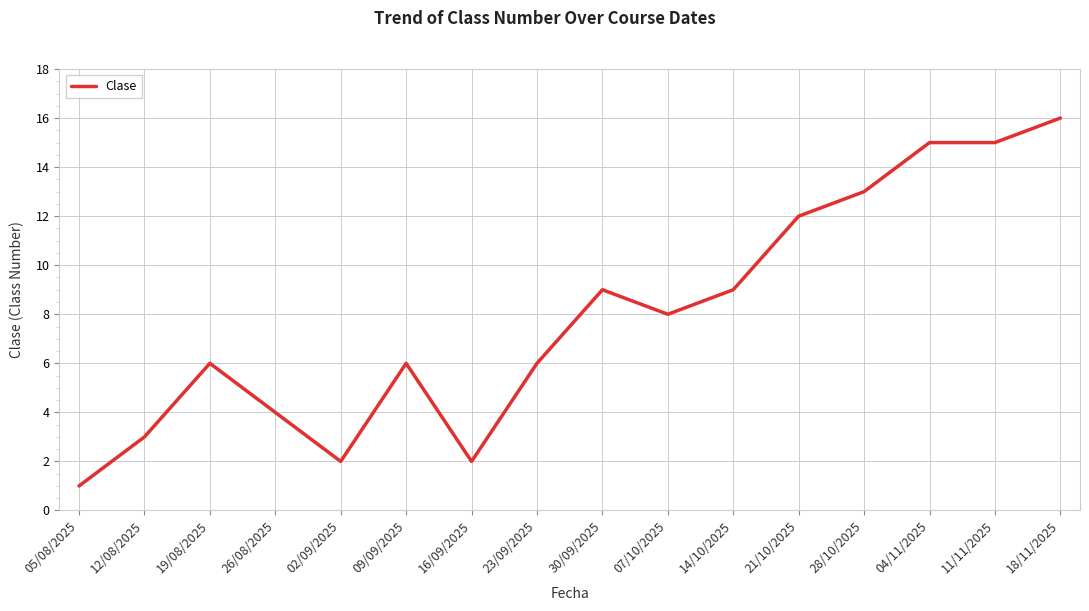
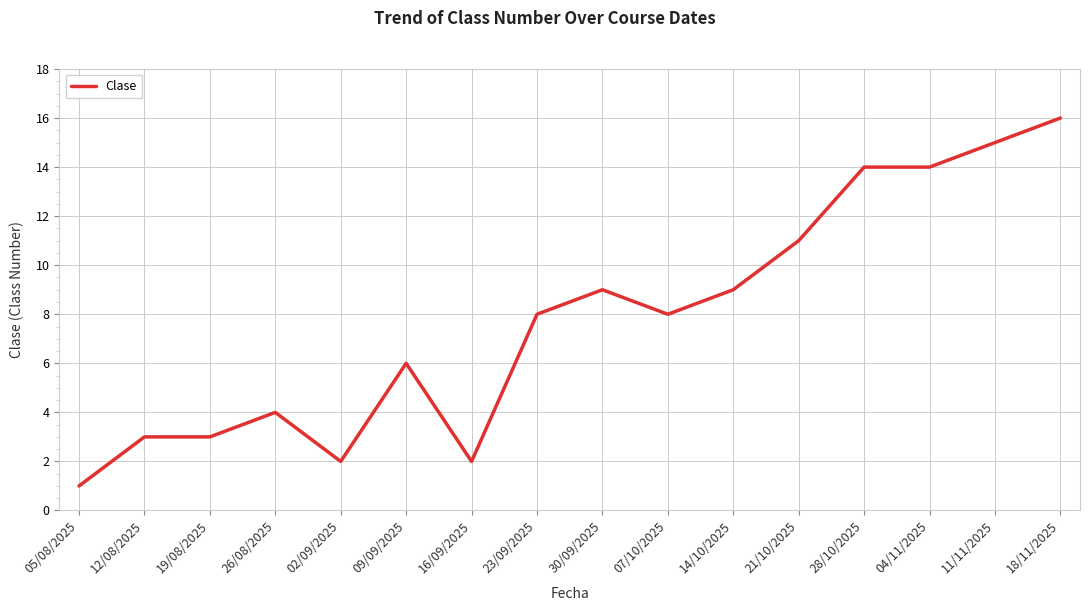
  {
    "05/08/2025": 1,
    "12/08/2025": 3,
-   "19/08/2025": 6,
+   "19/08/2025": 3,
    "26/08/2025": 4,
    "02/09/2025": 2,
    "09/09/2025": 6,
    "16/09/2025": 2,
-   "23/09/2025": 6,
+   "23/09/2025": 8,
    "30/09/2025": 9,
    "07/10/2025": 8,
    "14/10/2025": 9,
-   "21/10/2025": 12,
-   "28/10/2025": 13,
-   "04/11/2025": 15,
+   "21/10/2025": 11,
+   "28/10/2025": 14,
+   "04/11/2025": 14,
    "11/11/2025": 15,
    "18/11/2025": 16
  }
